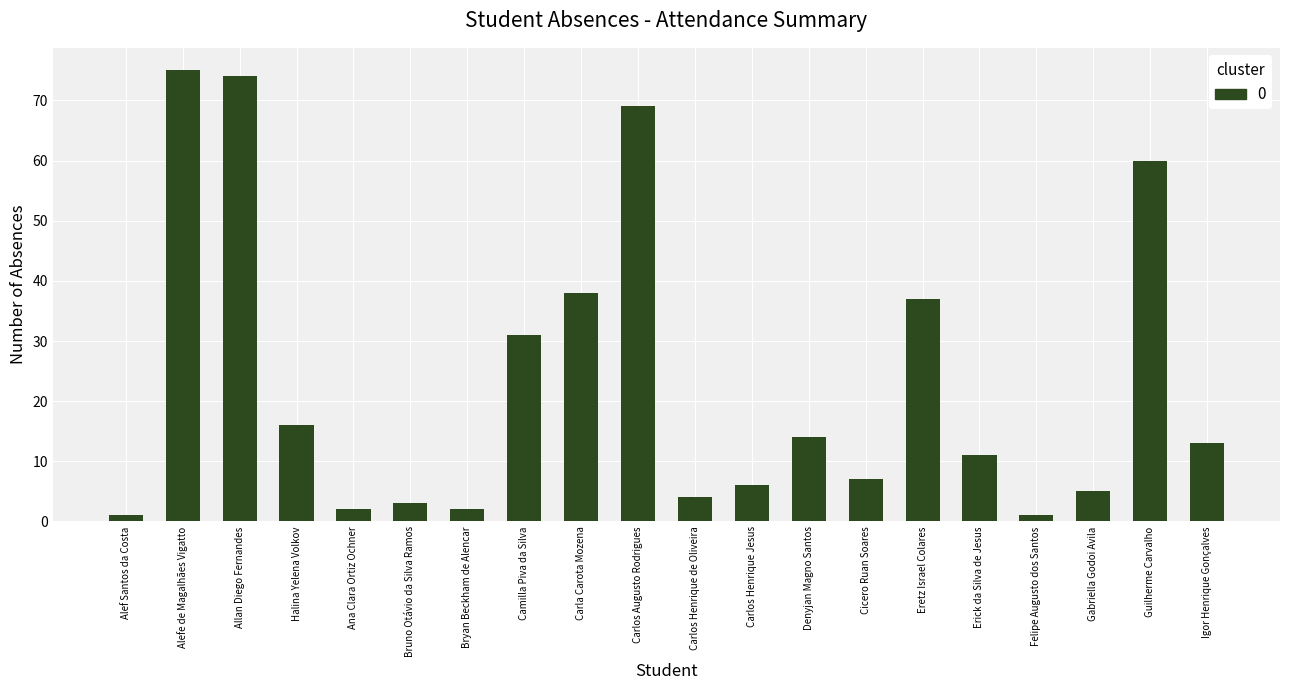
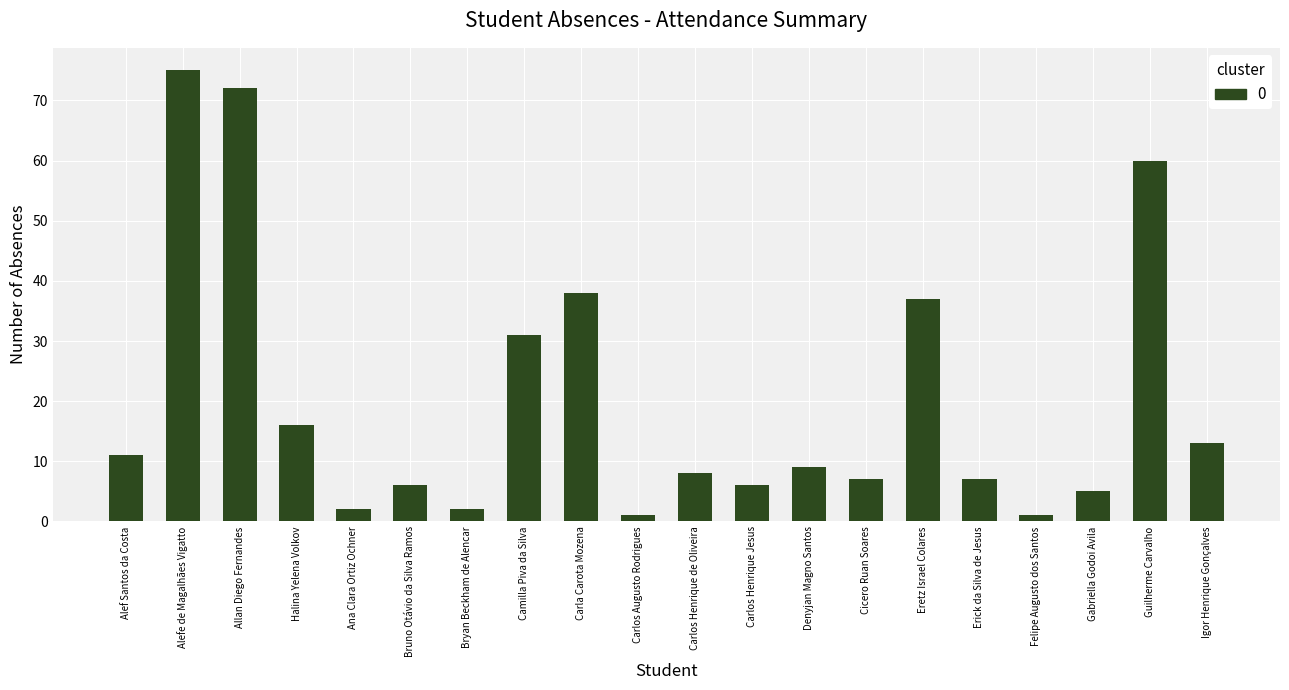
  {
-   "Alef Santos da Costa": 1,
+   "Alef Santos da Costa": 11,
    "Alefe de Magalhães Vigatto": 75,
-   "Allan Diego Fernandes": 74,
+   "Allan Diego Fernandes": 72,
    "Halina Yelena Volkov": 16,
    "Ana Clara Ortiz Ochner": 2,
-   "Bruno Otávio da Silva Ramos": 3,
+   "Bruno Otávio da Silva Ramos": 6,
    "Bryan Beckham de Alencar": 2,
    "Camilla Piva da Silva": 31,
    "Carla Carota Mozena": 38,
-   "Carlos Augusto Rodrigues": 69,
-   "Carlos Henrique de Oliveira": 4,
+   "Carlos Augusto Rodrigues": 1,
+   "Carlos Henrique de Oliveira": 8,
    "Carlos Henrique Jesus": 6,
-   "Denyjan Magno Santos": 14,
+   "Denyjan Magno Santos": 9,
    "Cicero Ruan Soares": 7,
    "Eretz Israel Colares": 37,
-   "Erick da Silva de Jesus": 11,
+   "Erick da Silva de Jesus": 7,
    "Felipe Augusto dos Santos": 1,
    "Gabriella Godoi Avila": 5,
    "Guilherme Carvalho": 60,
    "Igor Henrique Gonçalves": 13
  }
